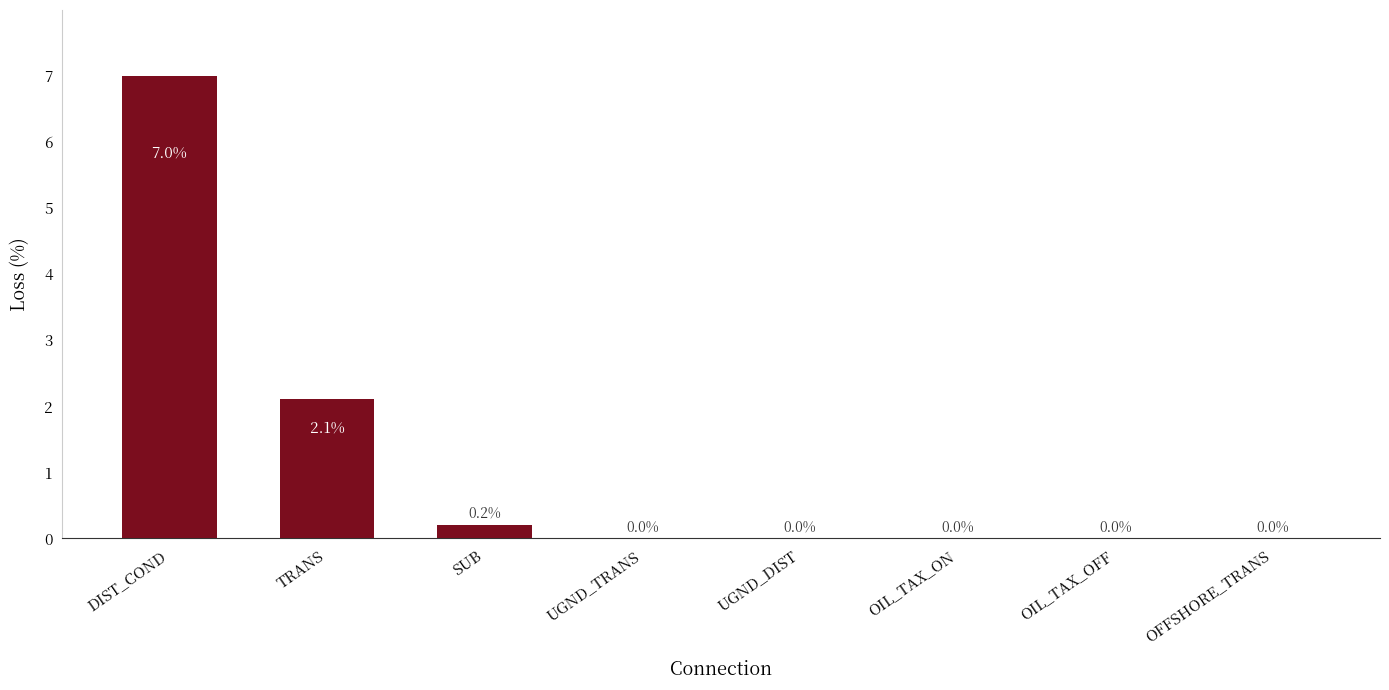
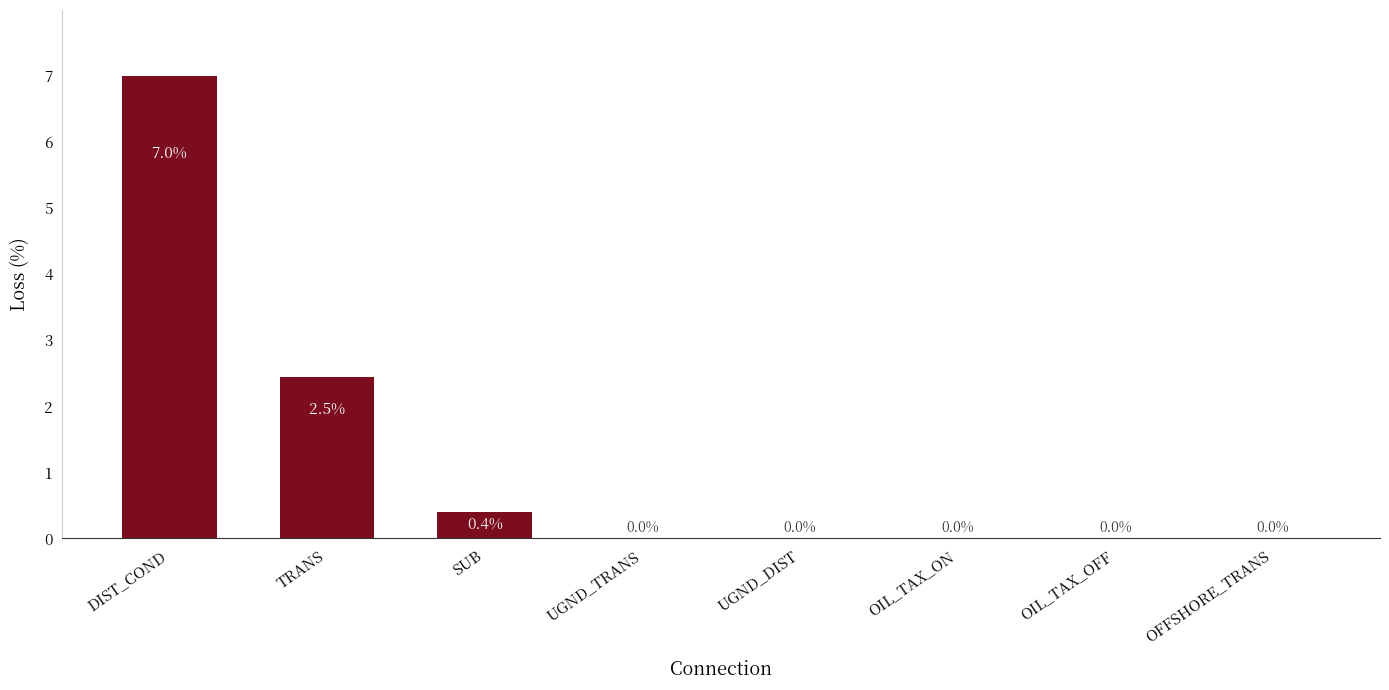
  {
    "DIST_COND": "7.0%",
-   "TRANS": "2.1%",
-   "SUB": "0.2%",
+   "TRANS": "2.5%",
+   "SUB": "0.4%",
    "UGND_TRANS": "0.0%",
    "UGND_DIST": "0.0%",
    "OIL_TAX_ON": "0.0%",
    "OIL_TAX_OFF": "0.0%",
    "OFFSHORE_TRANS": "0.0%"
  }
